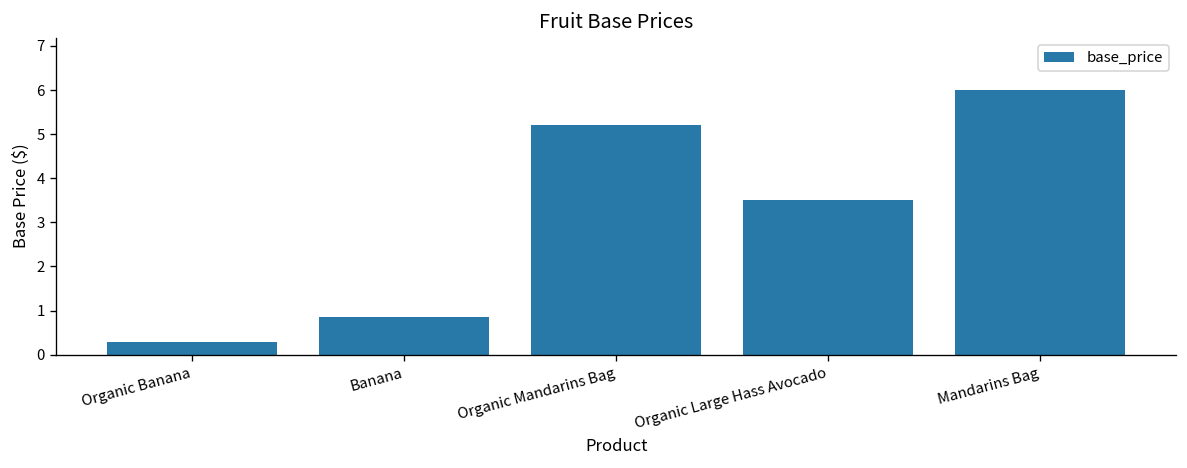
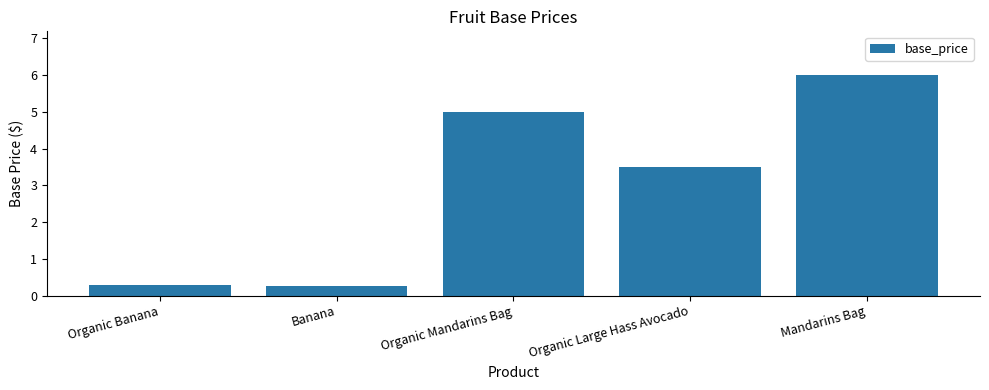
  {
    "Organic Banana": 0.3,
-   "Banana": 0.9,
-   "Organic Mandarins Bag": 5.2,
+   "Banana": 0.3,
+   "Organic Mandarins Bag": 5.0,
    "Organic Large Hass Avocado": 3.5,
    "Mandarins Bag": 6.0
  }
